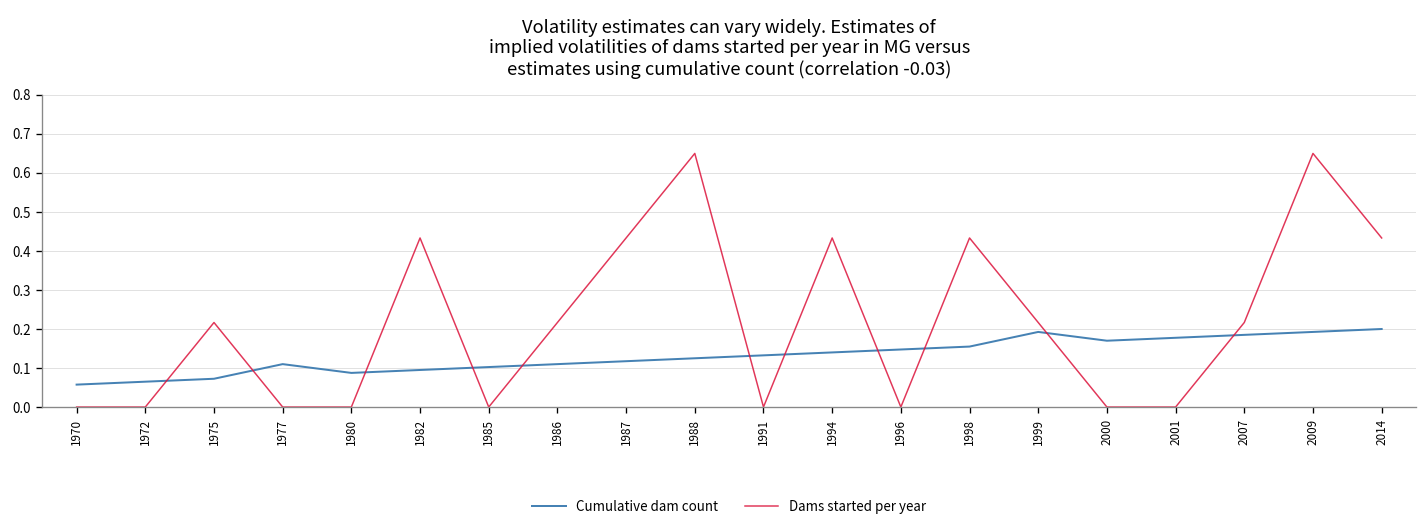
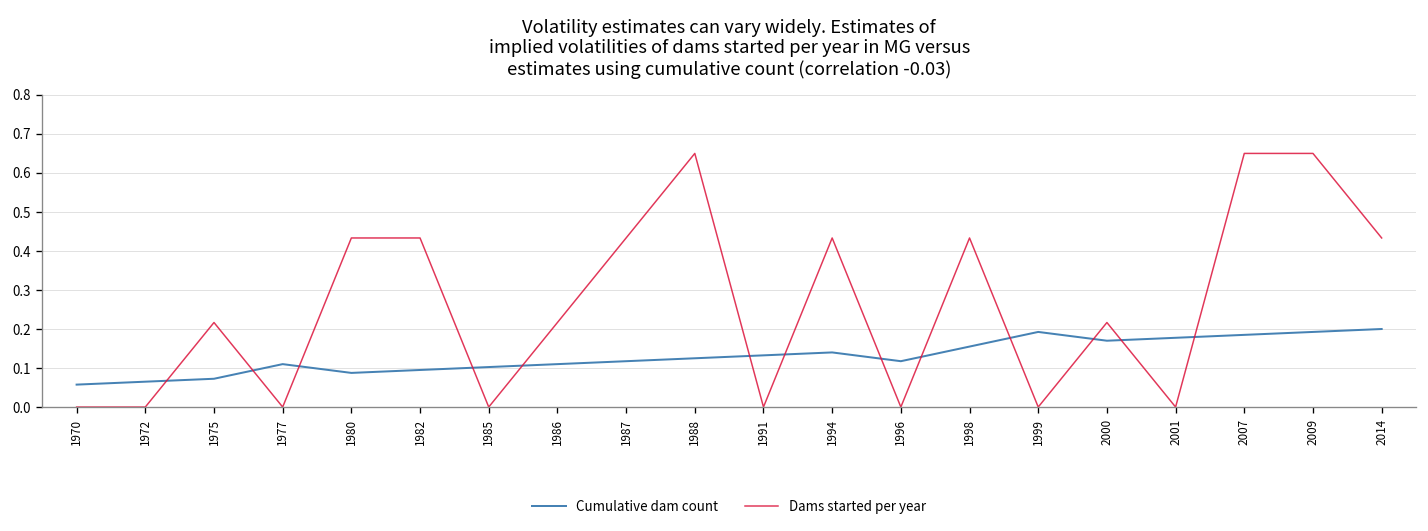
  {
    "Cumulative dam count": {
      "1970": 0.06,
      "1972": 0.07,
      "1975": 0.07,
      "1977": 0.11,
      "1980": 0.09,
      "1982": 0.10,
      "1985": 0.10,
      "1986": 0.11,
      "1987": 0.12,
      "1988": 0.13,
      "1991": 0.13,
      "1994": 0.14,
-     "1996": 0.15,
+     "1996": 0.12,
      "1998": 0.16,
      "1999": 0.19,
      "2000": 0.17,
      "2001": 0.18,
      "2007": 0.19,
      "2009": 0.19,
      "2014": 0.20
    },
    "Dams started per year": {
      "1970": 0.00,
      "1972": 0.00,
      "1975": 0.22,
      "1977": 0.00,
-     "1980": 0.00,
+     "1980": 0.43,
      "1982": 0.43,
      "1985": 0.00,
      "1986": 0.22,
      "1987": 0.43,
      "1988": 0.65,
      "1991": 0.00,
      "1994": 0.43,
      "1996": 0.00,
      "1998": 0.43,
-     "1999": 0.22,
-     "2000": 0.00,
+     "1999": 0.00,
+     "2000": 0.22,
      "2001": 0.00,
-     "2007": 0.22,
+     "2007": 0.65,
      "2009": 0.65,
      "2014": 0.43
    }
  }
